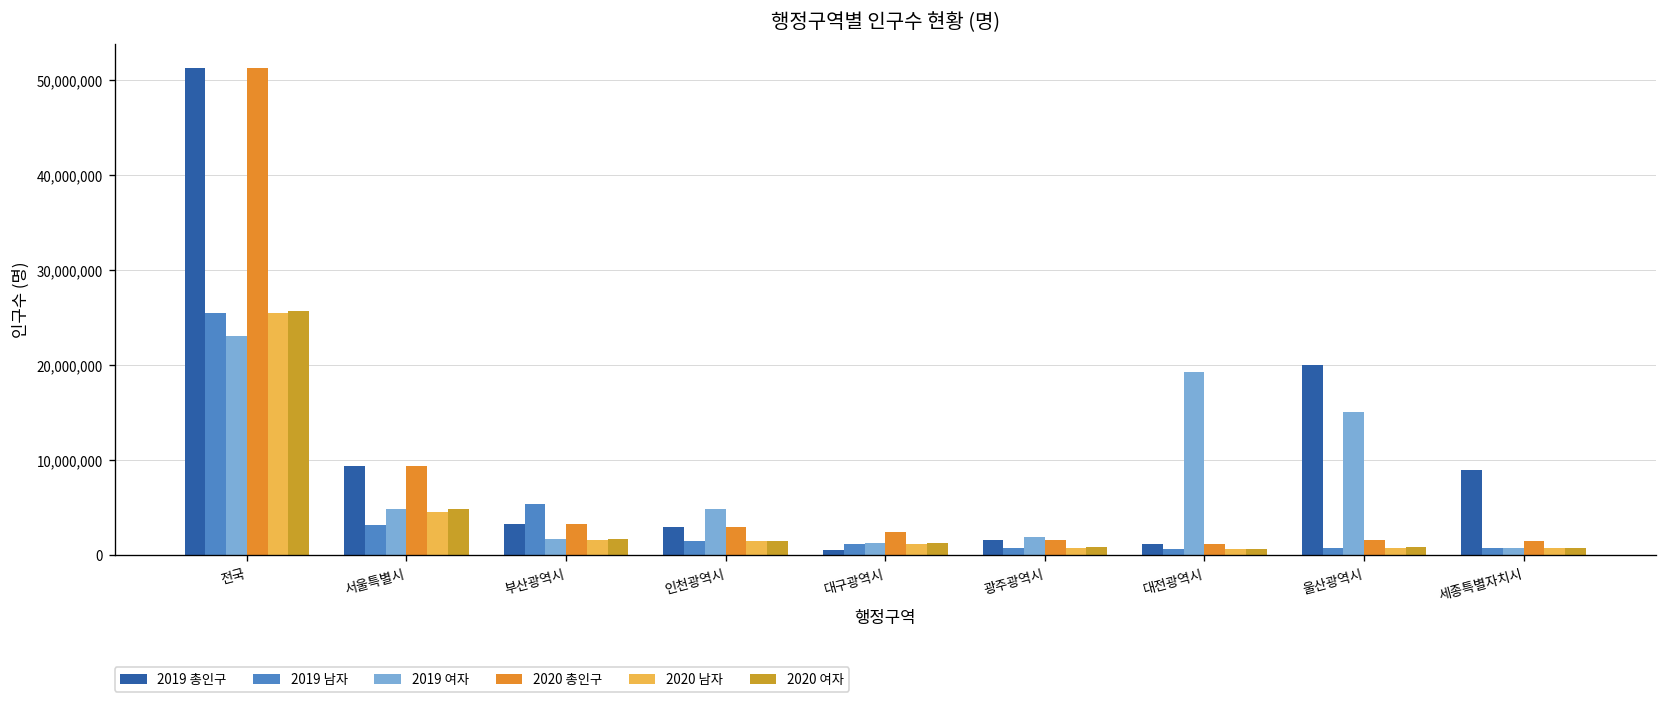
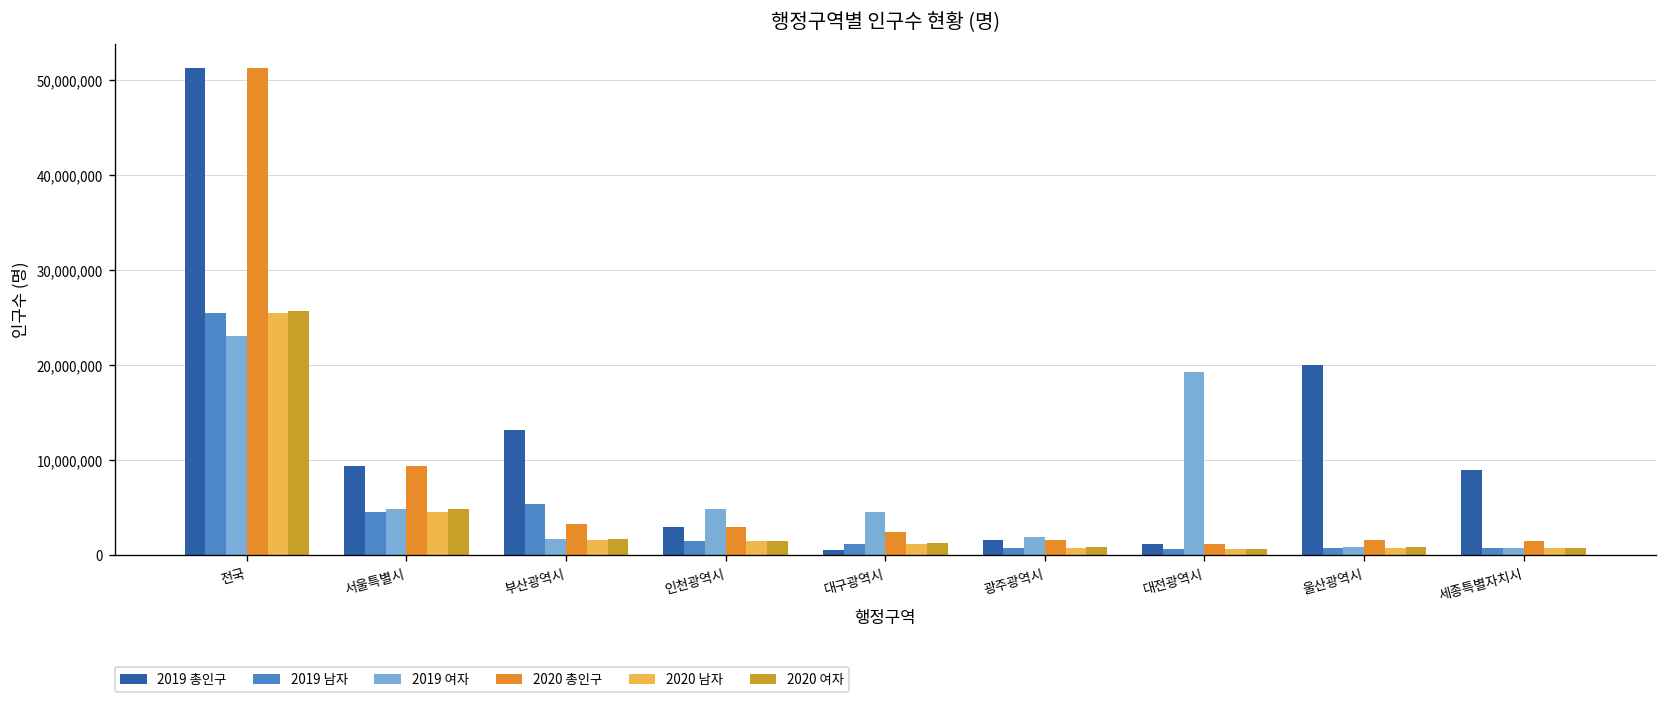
  {
    "2019 총인구": {
      "전국": "51,000,000",
      "서울특별시": "9,000,000",
-     "부산광역시": "3,000,000",
+     "부산광역시": "13,000,000",
      "인천광역시": "3,000,000",
      "대구광역시": "1,000,000",
      "광주광역시": "2,000,000",
      "대전광역시": "1,000,000",
      "울산광역시": "20,000,000",
      "세종특별자치시": "9,000,000"
    },
    "2019 남자": {
      "전국": "26,000,000",
-     "서울특별시": "3,000,000",
+     "서울특별시": "5,000,000",
      "부산광역시": "5,000,000",
      "인천광역시": "1,000,000",
      "대구광역시": "1,000,000",
      "광주광역시": "1,000,000",
      "대전광역시": "1,000,000",
      "울산광역시": "1,000,000",
      "세종특별자치시": "1,000,000"
    },
    "2019 여자": {
      "전국": "23,000,000",
      "서울특별시": "5,000,000",
      "부산광역시": "2,000,000",
      "인천광역시": "5,000,000",
-     "대구광역시": "1,000,000",
+     "대구광역시": "4,000,000",
      "광주광역시": "2,000,000",
      "대전광역시": "19,000,000",
-     "울산광역시": "15,000,000",
+     "울산광역시": "1,000,000",
      "세종특별자치시": "1,000,000"
    }
  }
